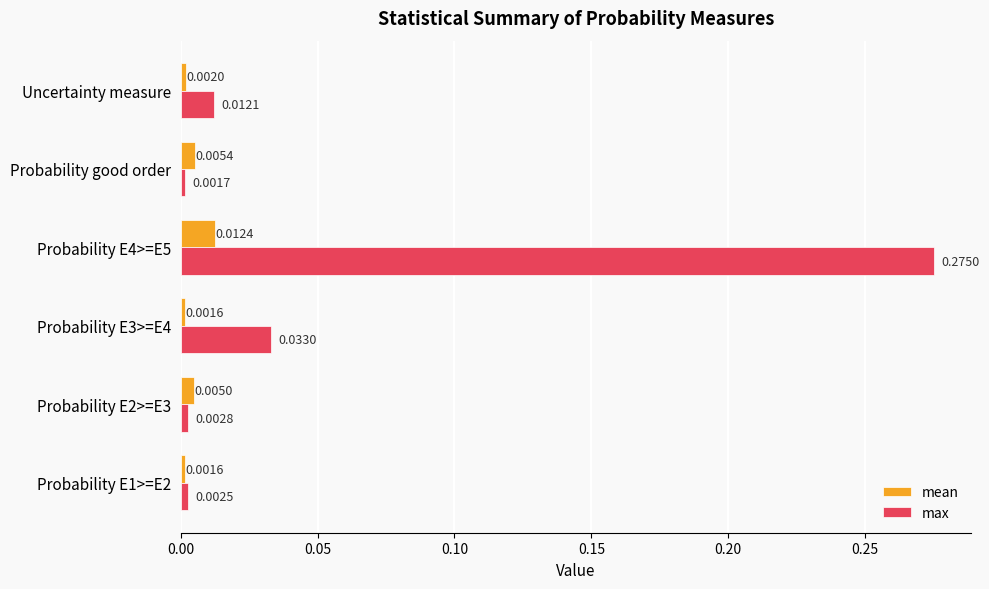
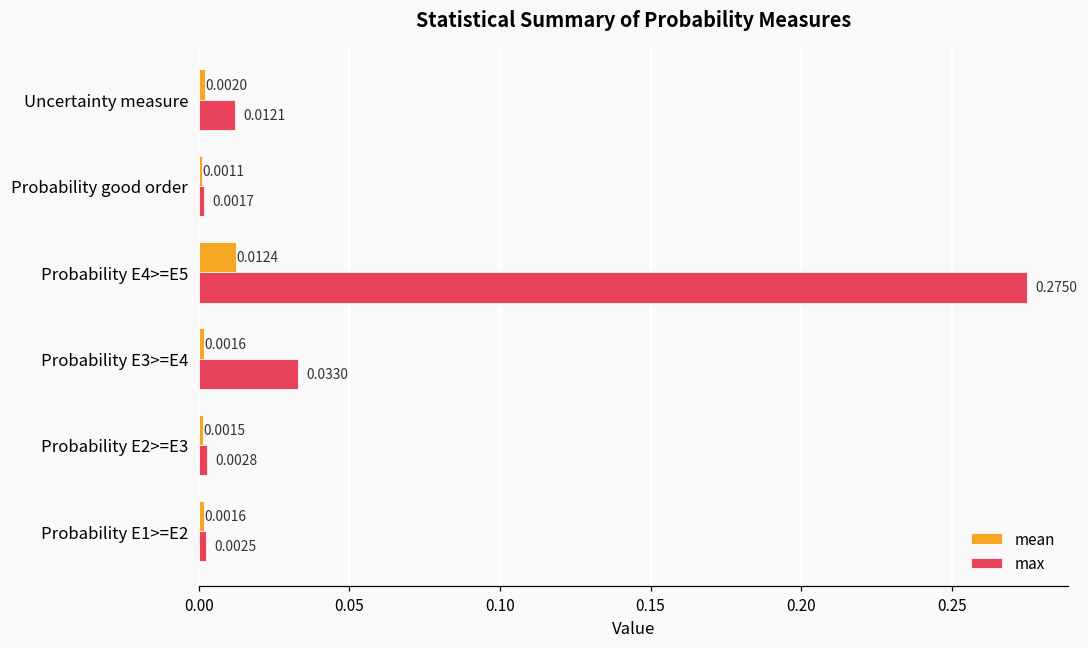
  {
    "mean": {
      "Uncertainty measure": 0.0020,
-     "Probability good order": 0.0054,
+     "Probability good order": 0.0011,
      "Probability E4>=E5": 0.0124,
      "Probability E3>=E4": 0.0016,
-     "Probability E2>=E3": 0.0050,
+     "Probability E2>=E3": 0.0015,
      "Probability E1>=E2": 0.0016
    },
    "max": {
      "Uncertainty measure": 0.0121,
      "Probability good order": 0.0017,
      "Probability E4>=E5": 0.2750,
      "Probability E3>=E4": 0.0330,
      "Probability E2>=E3": 0.0028,
      "Probability E1>=E2": 0.0025
    }
  }
